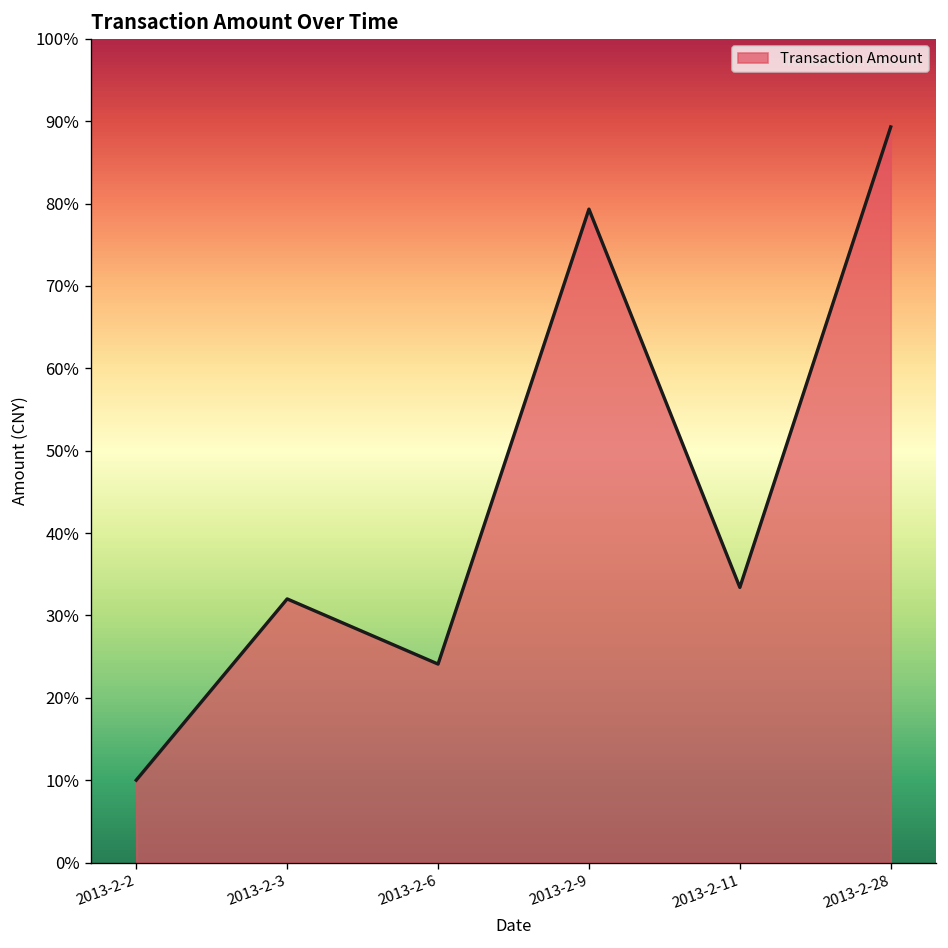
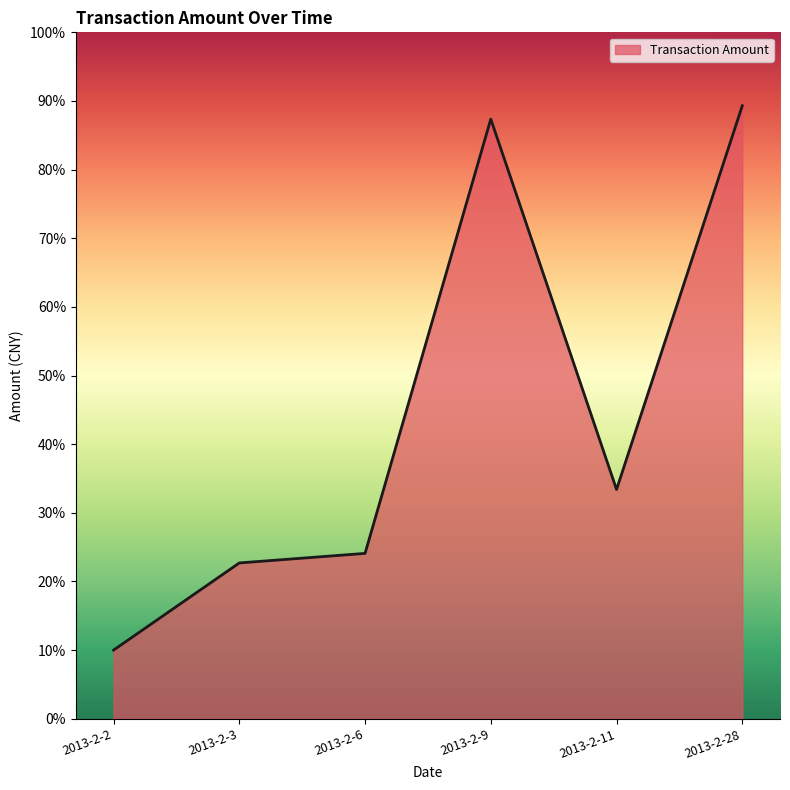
  {
    "2013-2-2": "10%",
-   "2013-2-3": "32%",
+   "2013-2-3": "23%",
    "2013-2-6": "24%",
-   "2013-2-9": "79%",
+   "2013-2-9": "87%",
    "2013-2-11": "33%",
    "2013-2-28": "89%"
  }
